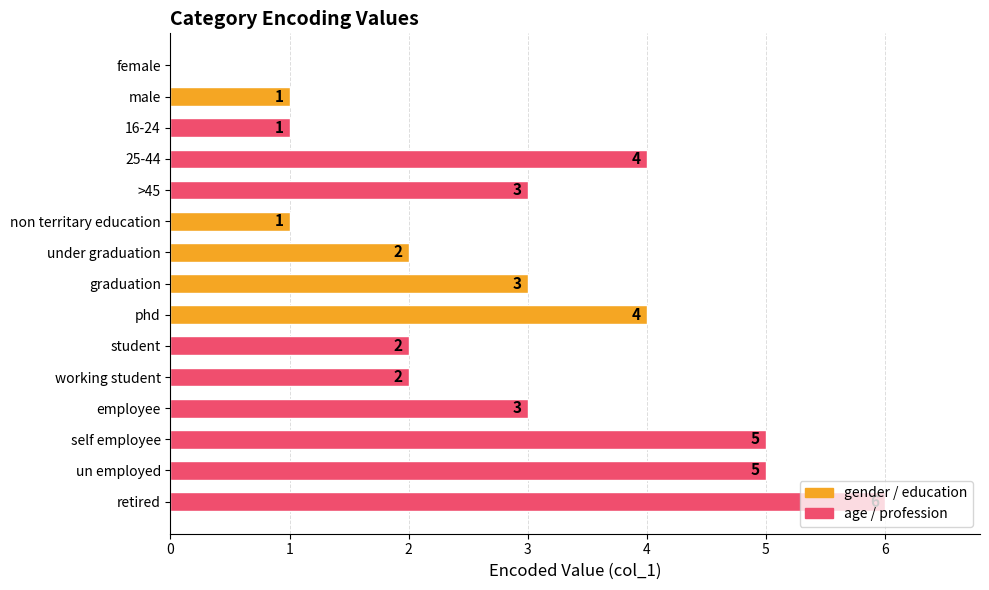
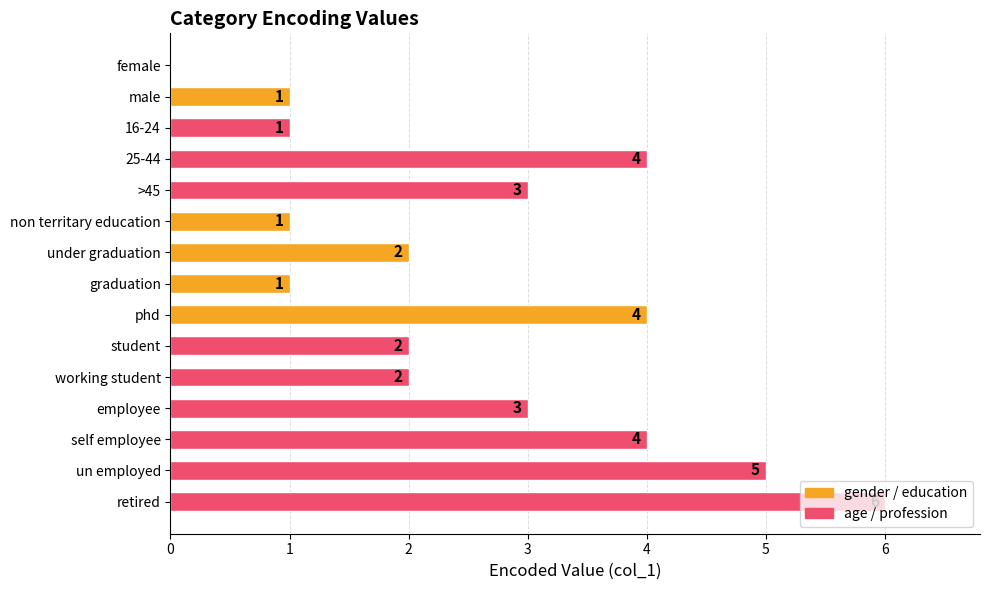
  {
    "male": 1,
    "16-24": 1,
    "25-44": 4,
    ">45": 3,
    "non territary education": 1,
    "under graduation": 2,
-   "graduation": 3,
+   "graduation": 1,
    "phd": 4,
    "student": 2,
    "working student": 2,
    "employee": 3,
-   "self employee": 5,
+   "self employee": 4,
    "un employed": 5
  }
